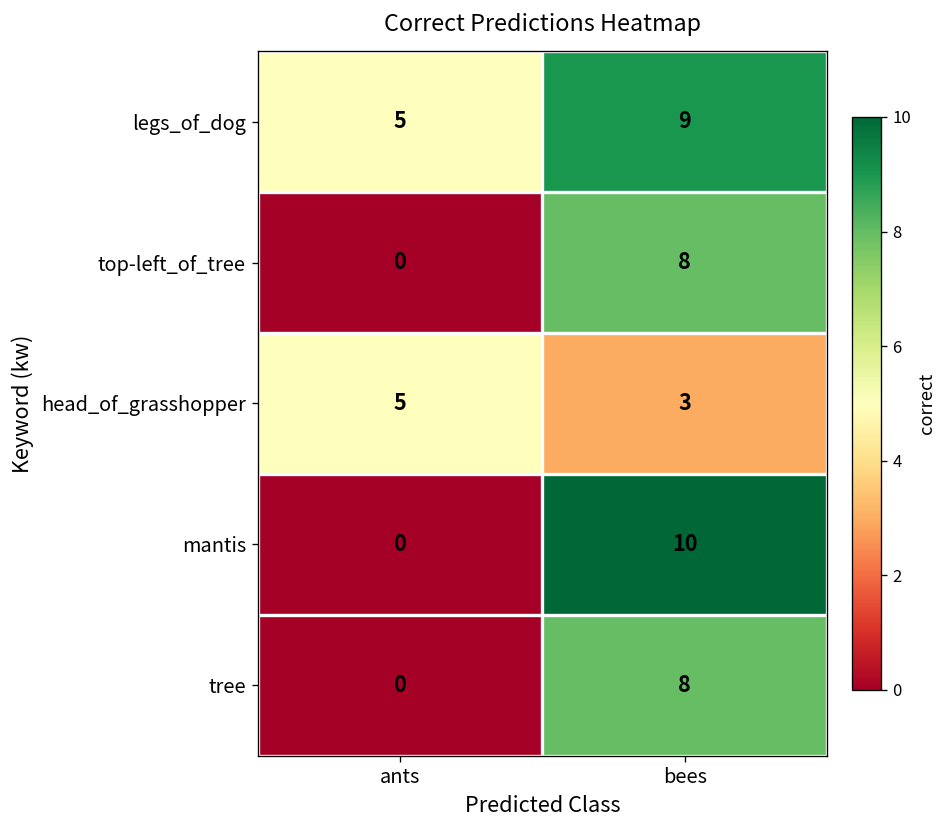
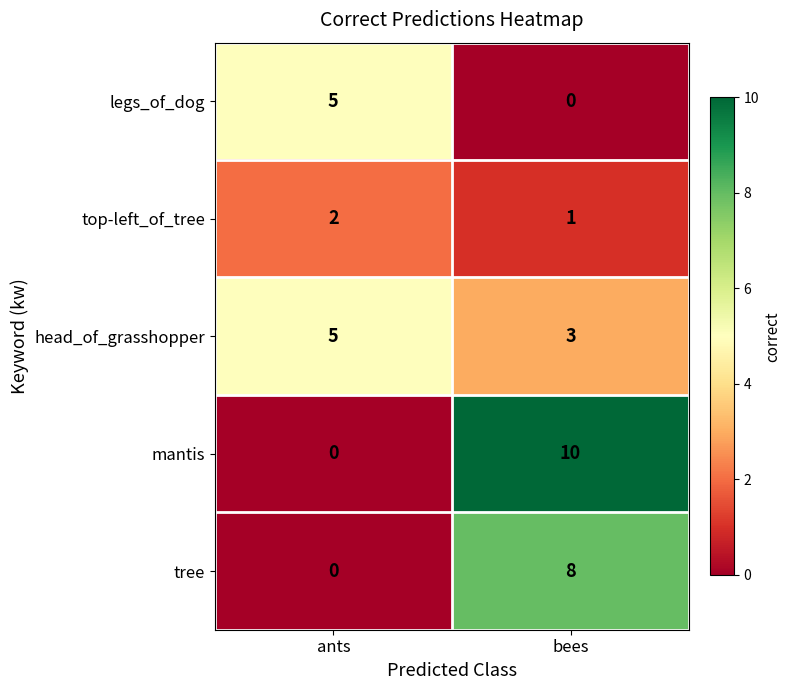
  {
    "legs_of_dog": {
      "ants": 5,
-     "bees": 9
+     "bees": 0
    },
    "top-left_of_tree": {
-     "ants": 0,
-     "bees": 8
+     "ants": 2,
+     "bees": 1
    },
    "head_of_grasshopper": {
      "ants": 5,
      "bees": 3
    },
    "mantis": {
      "ants": 0,
      "bees": 10
    },
    "tree": {
      "ants": 0,
      "bees": 8
    }
  }
